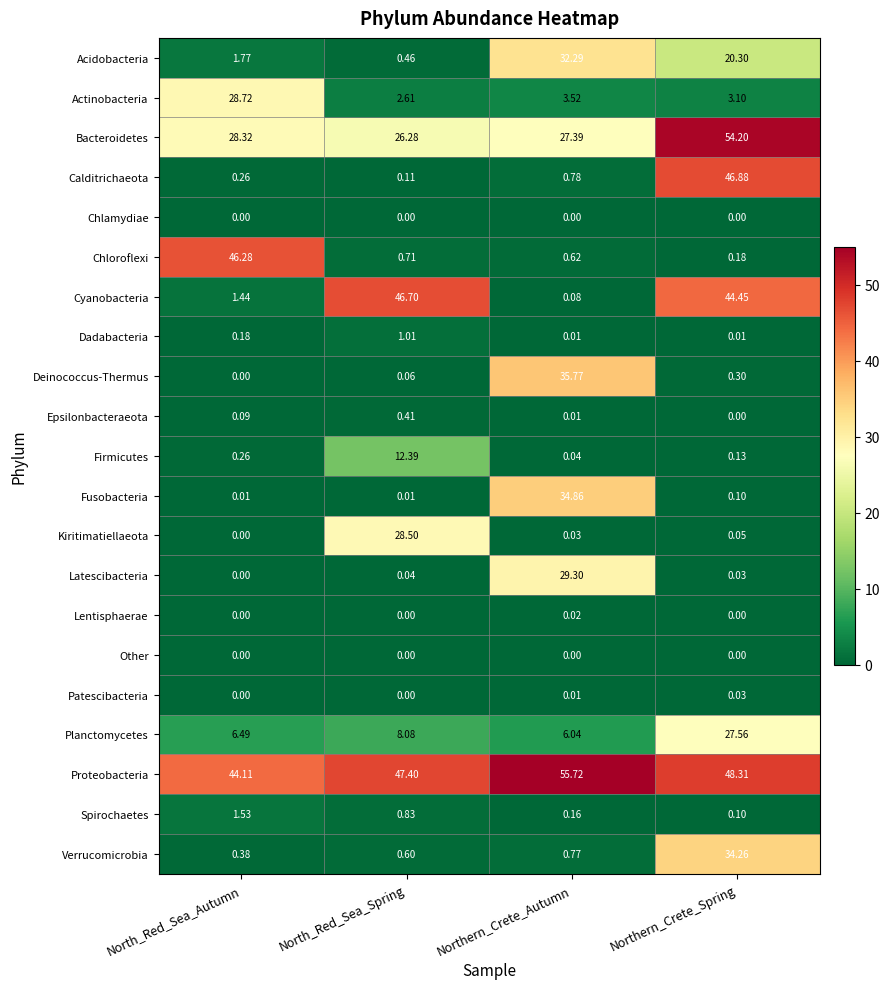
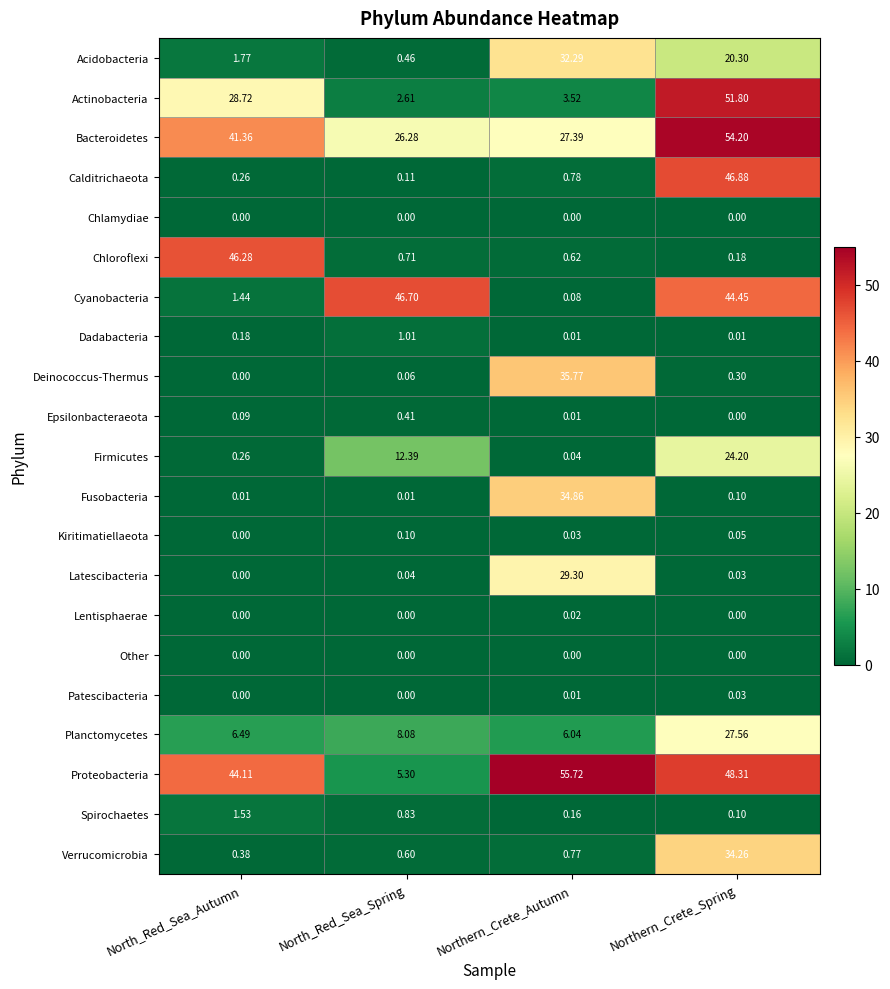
  {
    "Acidobacteria": {
      "North_Red_Sea_Autumn": 1.77,
      "North_Red_Sea_Spring": 0.46,
      "Northern_Crete_Autumn": 32.29,
      "Northern_Crete_Spring": 20.30
    },
    "Actinobacteria": {
      "North_Red_Sea_Autumn": 28.72,
      "North_Red_Sea_Spring": 2.61,
      "Northern_Crete_Autumn": 3.52,
-     "Northern_Crete_Spring": 3.10
+     "Northern_Crete_Spring": 51.80
    },
    "Bacteroidetes": {
-     "North_Red_Sea_Autumn": 28.32,
+     "North_Red_Sea_Autumn": 41.36,
      "North_Red_Sea_Spring": 26.28,
      "Northern_Crete_Autumn": 27.39,
      "Northern_Crete_Spring": 54.20
    },
    "Calditrichaeota": {
      "North_Red_Sea_Autumn": 0.26,
      "North_Red_Sea_Spring": 0.11,
      "Northern_Crete_Autumn": 0.78,
      "Northern_Crete_Spring": 46.88
    },
    "Chlamydiae": {
      "North_Red_Sea_Autumn": 0.00,
      "North_Red_Sea_Spring": 0.00,
      "Northern_Crete_Autumn": 0.00,
      "Northern_Crete_Spring": 0.00
    },
    "Chloroflexi": {
      "North_Red_Sea_Autumn": 46.28,
      "North_Red_Sea_Spring": 0.71,
      "Northern_Crete_Autumn": 0.62,
      "Northern_Crete_Spring": 0.18
    },
    "Cyanobacteria": {
      "North_Red_Sea_Autumn": 1.44,
      "North_Red_Sea_Spring": 46.70,
      "Northern_Crete_Autumn": 0.08,
      "Northern_Crete_Spring": 44.45
    },
    "Dadabacteria": {
      "North_Red_Sea_Autumn": 0.18,
      "North_Red_Sea_Spring": 1.01,
      "Northern_Crete_Autumn": 0.01,
      "Northern_Crete_Spring": 0.01
    },
    "Deinococcus-Thermus": {
      "North_Red_Sea_Autumn": 0.00,
      "North_Red_Sea_Spring": 0.06,
      "Northern_Crete_Autumn": 35.77,
      "Northern_Crete_Spring": 0.30
    },
    "Epsilonbacteraeota": {
      "North_Red_Sea_Autumn": 0.09,
      "North_Red_Sea_Spring": 0.41,
      "Northern_Crete_Autumn": 0.01,
      "Northern_Crete_Spring": 0.00
    },
    "Firmicutes": {
      "North_Red_Sea_Autumn": 0.26,
      "North_Red_Sea_Spring": 12.39,
      "Northern_Crete_Autumn": 0.04,
-     "Northern_Crete_Spring": 0.13
+     "Northern_Crete_Spring": 24.20
    },
    "Fusobacteria": {
      "North_Red_Sea_Autumn": 0.01,
      "North_Red_Sea_Spring": 0.01,
      "Northern_Crete_Autumn": 34.86,
      "Northern_Crete_Spring": 0.10
    },
    "Kiritimatiellaeota": {
      "North_Red_Sea_Autumn": 0.00,
-     "North_Red_Sea_Spring": 28.50,
+     "North_Red_Sea_Spring": 0.10,
      "Northern_Crete_Autumn": 0.03,
      "Northern_Crete_Spring": 0.05
    },
    "Latescibacteria": {
      "North_Red_Sea_Autumn": 0.00,
      "North_Red_Sea_Spring": 0.04,
      "Northern_Crete_Autumn": 29.30,
      "Northern_Crete_Spring": 0.03
    },
    "Lentisphaerae": {
      "North_Red_Sea_Autumn": 0.00,
      "North_Red_Sea_Spring": 0.00,
      "Northern_Crete_Autumn": 0.02,
      "Northern_Crete_Spring": 0.00
    },
    "Other": {
      "North_Red_Sea_Autumn": 0.00,
      "North_Red_Sea_Spring": 0.00,
      "Northern_Crete_Autumn": 0.00,
      "Northern_Crete_Spring": 0.00
    },
    "Patescibacteria": {
      "North_Red_Sea_Autumn": 0.00,
      "North_Red_Sea_Spring": 0.00,
      "Northern_Crete_Autumn": 0.01,
      "Northern_Crete_Spring": 0.03
    },
    "Planctomycetes": {
      "North_Red_Sea_Autumn": 6.49,
      "North_Red_Sea_Spring": 8.08,
      "Northern_Crete_Autumn": 6.04,
      "Northern_Crete_Spring": 27.56
    },
    "Proteobacteria": {
      "North_Red_Sea_Autumn": 44.11,
-     "North_Red_Sea_Spring": 47.40,
+     "North_Red_Sea_Spring": 5.30,
      "Northern_Crete_Autumn": 55.72,
      "Northern_Crete_Spring": 48.31
    },
    "Spirochaetes": {
      "North_Red_Sea_Autumn": 1.53,
      "North_Red_Sea_Spring": 0.83,
      "Northern_Crete_Autumn": 0.16,
      "Northern_Crete_Spring": 0.10
    },
    "Verrucomicrobia": {
      "North_Red_Sea_Autumn": 0.38,
      "North_Red_Sea_Spring": 0.60,
      "Northern_Crete_Autumn": 0.77,
      "Northern_Crete_Spring": 34.26
    }
  }
